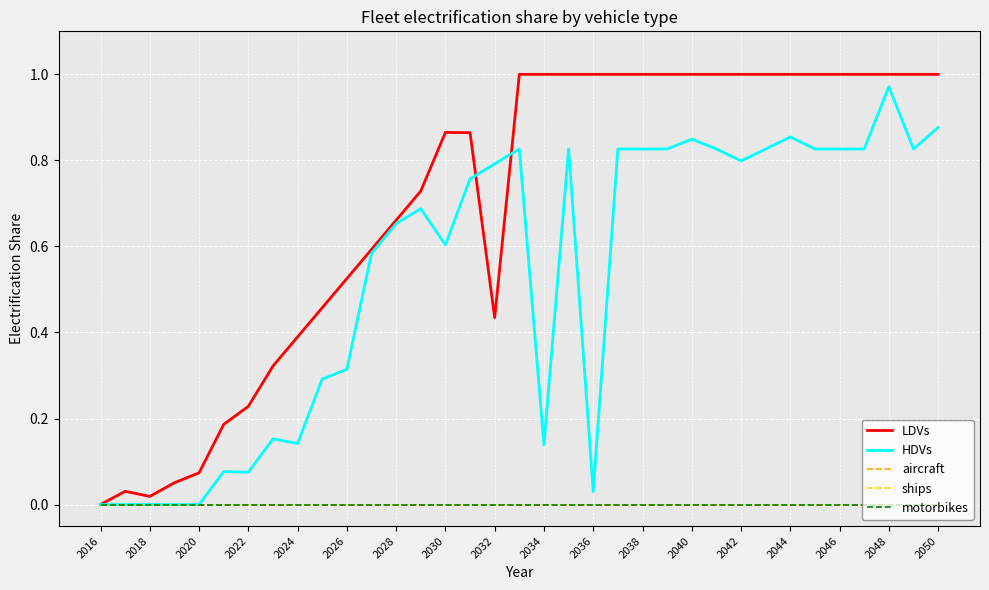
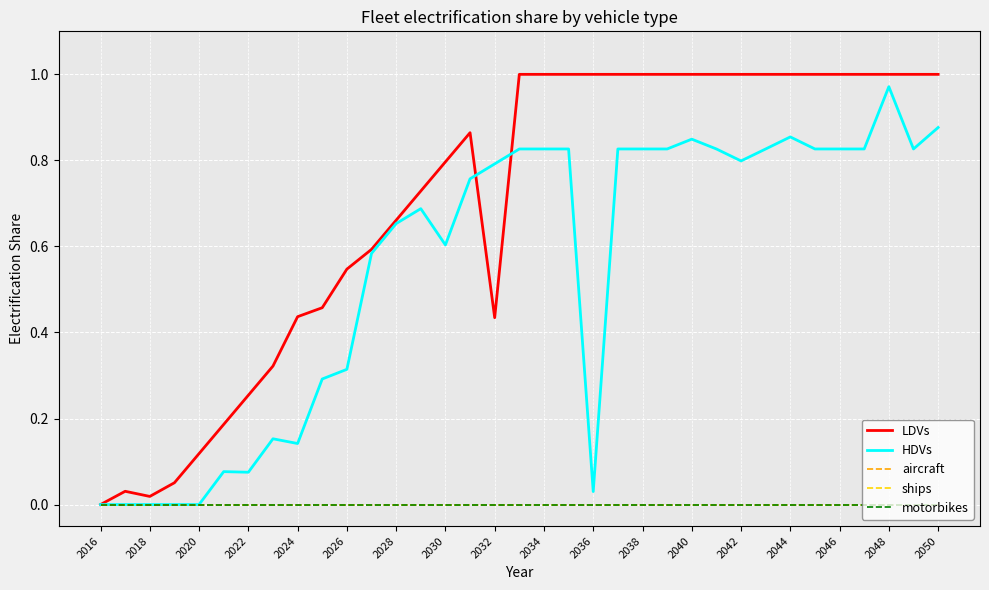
  {
    "LDVs": {
      "2018": 0.02,
-     "2020": 0.07,
-     "2022": 0.23,
-     "2024": 0.39,
-     "2026": 0.53,
+     "2020": 0.12,
+     "2022": 0.25,
+     "2024": 0.44,
+     "2026": 0.55,
      "2028": 0.66,
-     "2030": 0.86,
+     "2030": 0.80,
      "2032": 0.43,
      "2034": 1.00,
      "2036": 1.00,
      "2038": 1.00,
      "2040": 1.00,
      "2042": 1.00,
      "2044": 1.00,
      "2046": 1.00,
      "2048": 1.00,
      "2050": 1.00
    },
    "HDVs": {
      "2022": 0.08,
      "2024": 0.14,
      "2026": 0.31,
      "2028": 0.65,
      "2030": 0.60,
      "2032": 0.79,
-     "2034": 0.14,
+     "2034": 0.83,
      "2036": 0.03,
      "2038": 0.83,
      "2040": 0.85,
      "2042": 0.80,
      "2044": 0.85,
      "2046": 0.83,
      "2048": 0.97,
      "2050": 0.88
    },
    "motorbikes": {
      "2022": 0.00,
      "2024": 0.00,
      "2026": 0.00,
      "2028": 0.00,
      "2030": 0.00,
      "2032": 0.00,
      "2034": 0.00,
      "2036": 0.00,
      "2038": 0.00,
      "2040": 0.00,
      "2042": 0.00,
      "2044": 0.00,
      "2046": 0.00
    }
  }
